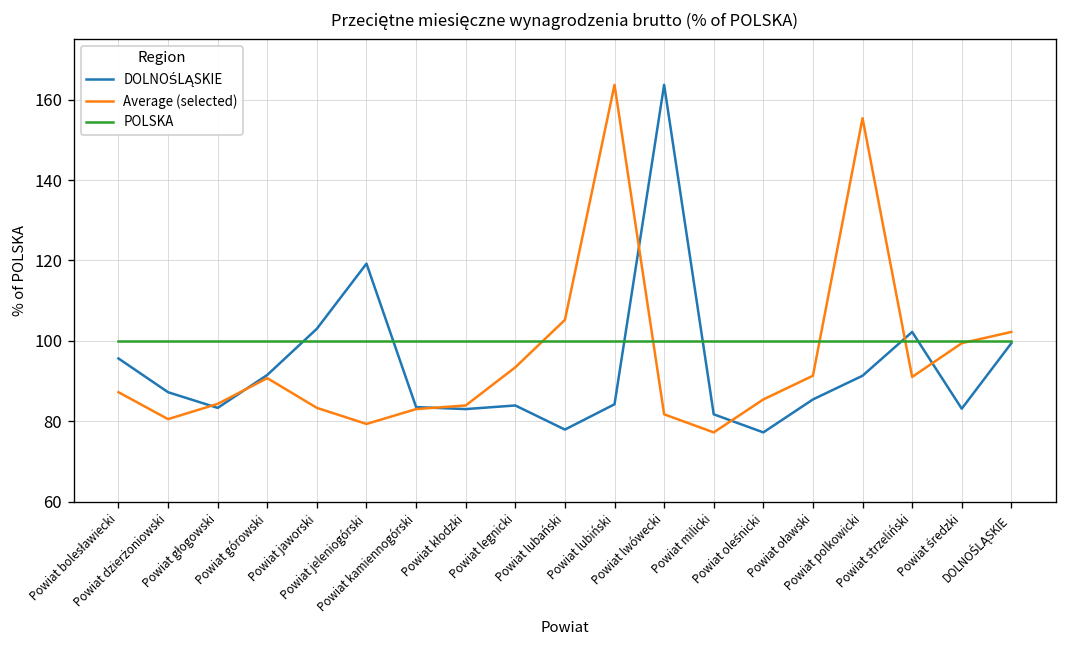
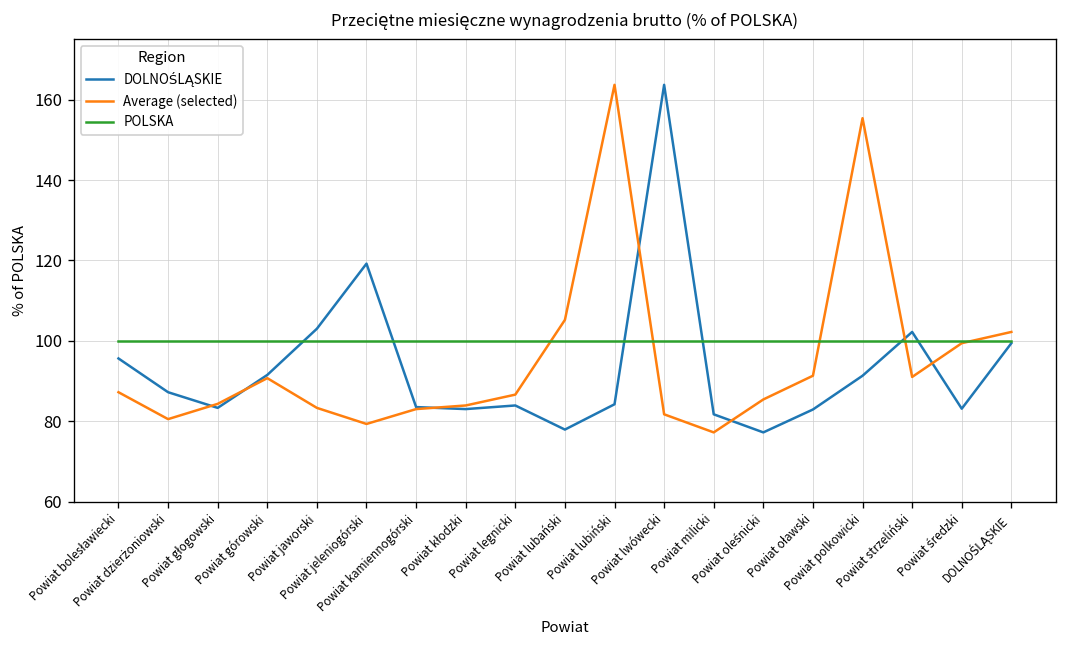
  {
    "DOLNOŚLĄSKIE": {
      "Powiat bolesławiecki": 96,
      "Powiat dzierżoniowski": 87,
      "Powiat głogowski": 83,
      "Powiat górowski": 92,
      "Powiat jaworski": 103,
      "Powiat jeleniogórski": 119,
      "Powiat kłodzki": 83,
      "Powiat legnicki": 84,
      "Powiat lubański": 78,
      "Powiat lubiński": 84,
      "Powiat lwówecki": 164,
      "Powiat milicki": 82,
      "Powiat oleśnicki": 77,
-     "Powiat oławski": 85,
+     "Powiat oławski": 83,
      "Powiat polkowicki": 91,
      "Powiat strzeliński": 102,
      "Powiat średzki": 83
    },
    "Average (selected)": {
      "Powiat bolesławiecki": 87,
      "Powiat dzierżoniowski": 81,
      "Powiat głogowski": 84,
      "Powiat górowski": 91,
      "Powiat jaworski": 83,
      "Powiat jeleniogórski": 79,
      "Powiat kłodzki": 84,
-     "Powiat legnicki": 93,
+     "Powiat legnicki": 87,
      "Powiat lubański": 105,
      "Powiat lubiński": 164,
      "Powiat lwówecki": 82,
      "Powiat milicki": 77,
      "Powiat oleśnicki": 85,
      "Powiat oławski": 91,
      "Powiat polkowicki": 155,
      "Powiat strzeliński": 91,
      "DOLNOŚLĄSKIE": 102
    },
    "POLSKA": {
      "Powiat bolesławiecki": 100,
      "Powiat dzierżoniowski": 100,
      "Powiat głogowski": 100,
      "Powiat górowski": 100,
      "Powiat jaworski": 100,
      "Powiat jeleniogórski": 100,
      "Powiat kamiennogórski": 100,
      "Powiat kłodzki": 100,
      "Powiat legnicki": 100,
      "Powiat lubański": 100,
      "Powiat lubiński": 100,
      "Powiat lwówecki": 100,
      "Powiat milicki": 100,
      "Powiat oleśnicki": 100,
      "Powiat oławski": 100,
      "Powiat polkowicki": 100,
      "Powiat strzeliński": 100
    }
  }
